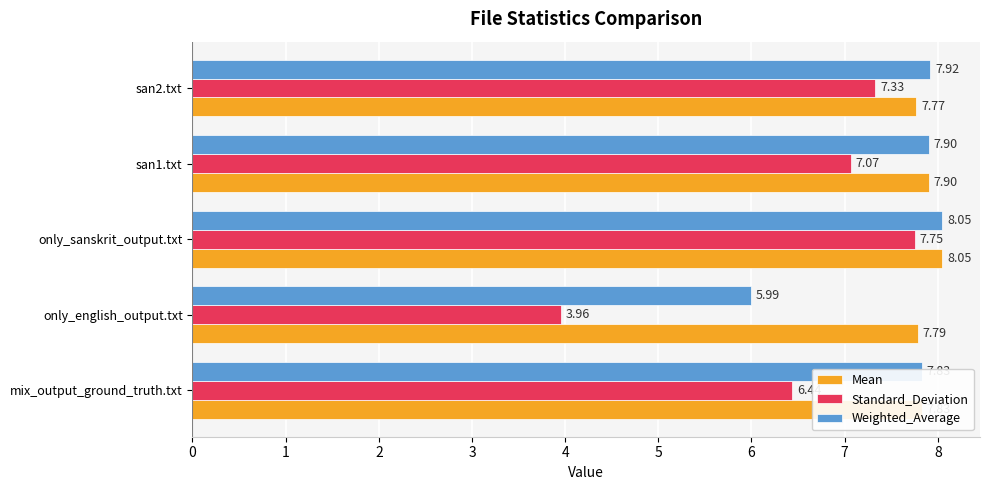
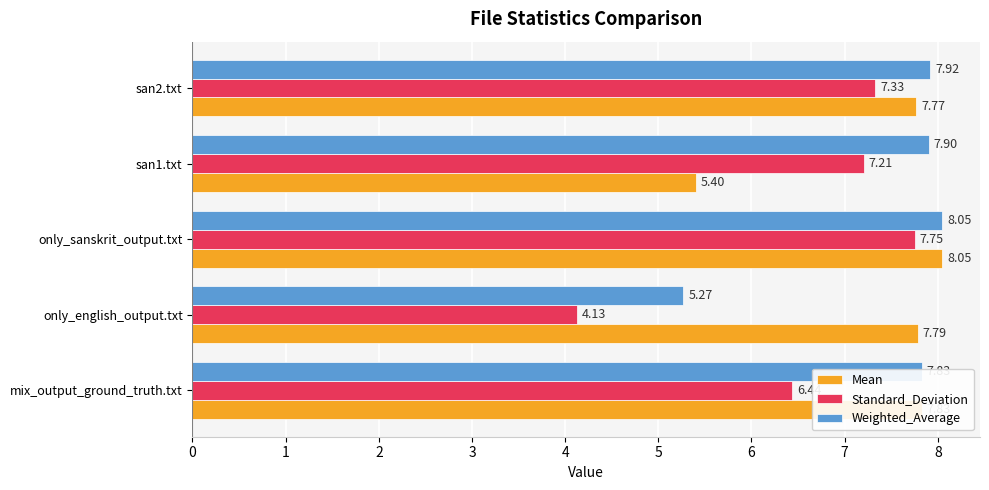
  {
    "Mean": {
      "san2.txt": 7.77,
-     "san1.txt": 7.90,
+     "san1.txt": 5.40,
      "only_sanskrit_output.txt": 8.05,
      "only_english_output.txt": 7.79
    },
    "Standard_Deviation": {
      "san2.txt": 7.33,
-     "san1.txt": 7.07,
+     "san1.txt": 7.21,
      "only_sanskrit_output.txt": 7.75,
-     "only_english_output.txt": 3.96
+     "only_english_output.txt": 4.13
    },
    "Weighted_Average": {
      "san2.txt": 7.92,
      "san1.txt": 7.90,
      "only_sanskrit_output.txt": 8.05,
-     "only_english_output.txt": 5.99
+     "only_english_output.txt": 5.27
    }
  }
